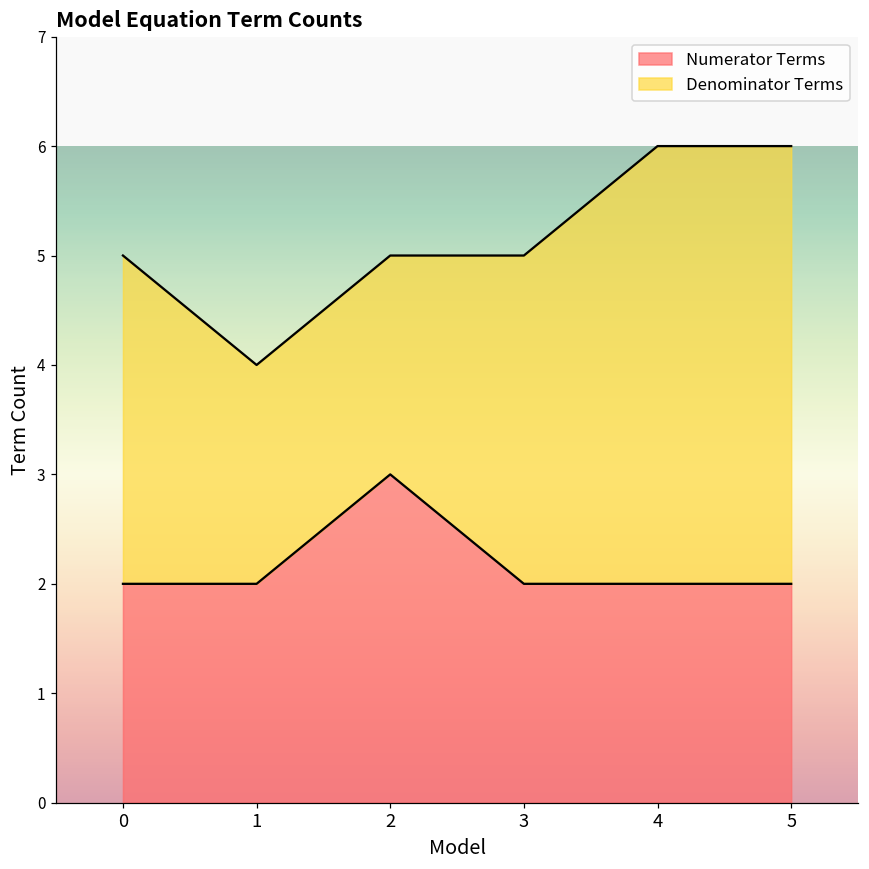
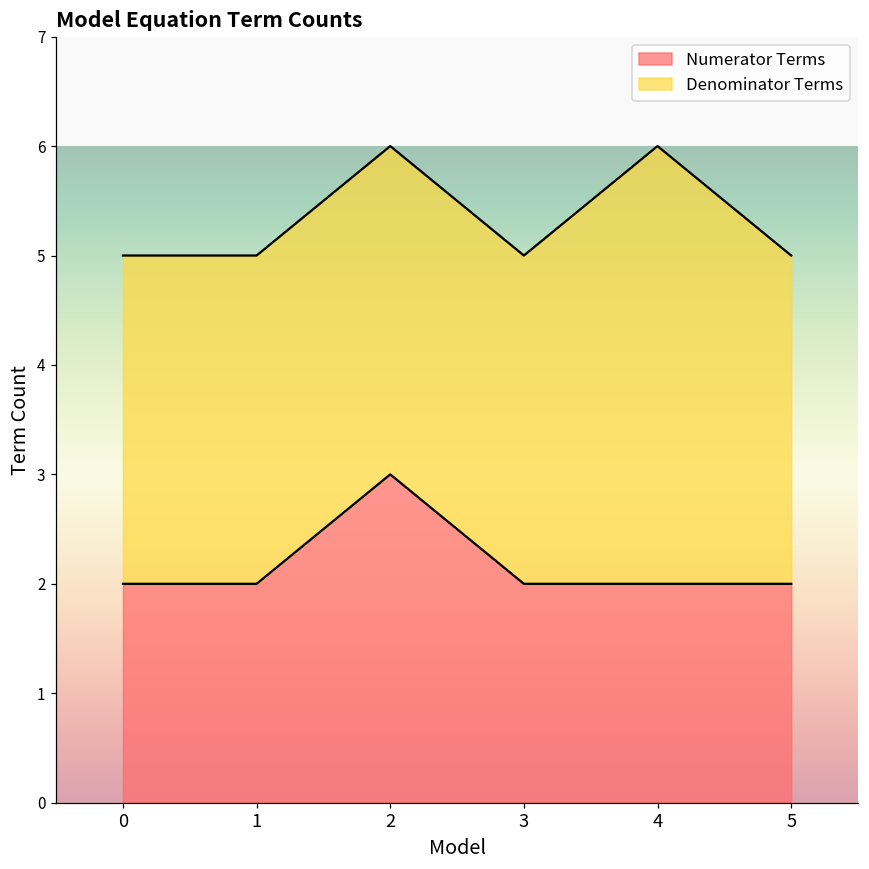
  {
    "Numerator Terms": {
      "0": 2,
      "1": 2,
      "2": 3,
      "3": 2,
      "4": 2,
      "5": 2
    },
    "Denominator Terms": {
      "0": 3,
-     "1": 2,
-     "2": 2,
+     "1": 3,
+     "2": 3,
      "3": 3,
      "4": 4,
-     "5": 4
+     "5": 3
    }
  }
